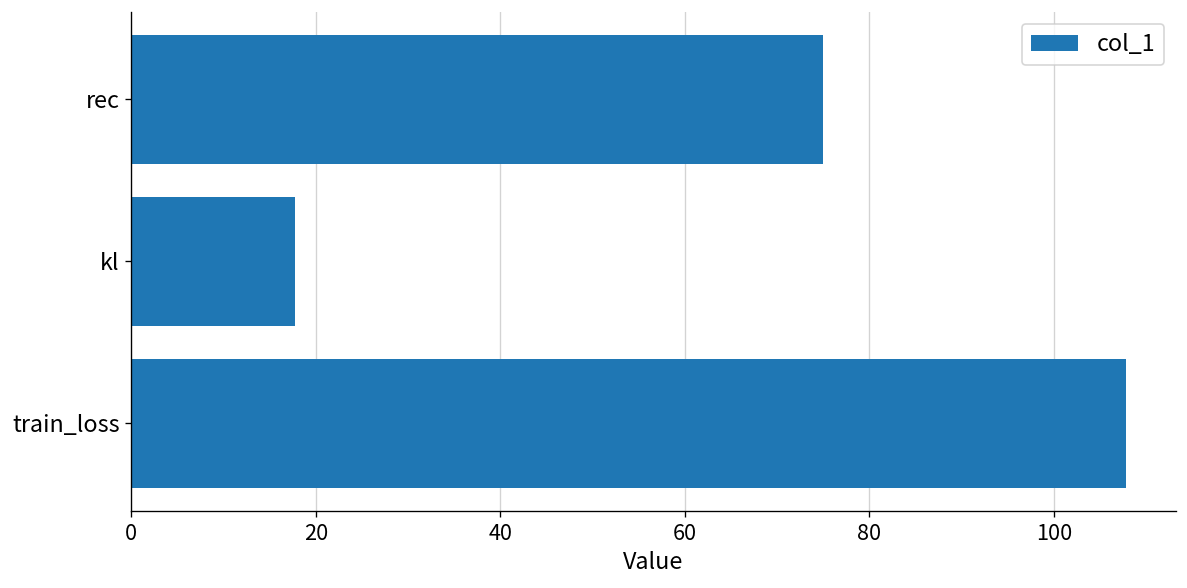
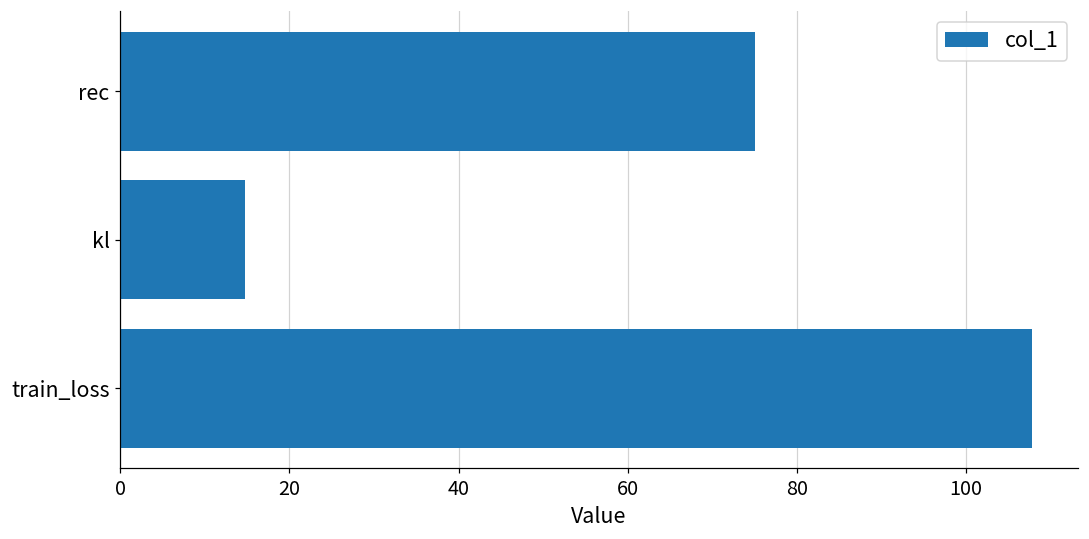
  {
    "rec": 75,
-   "kl": 18,
+   "kl": 15,
    "train_loss": 108
  }
